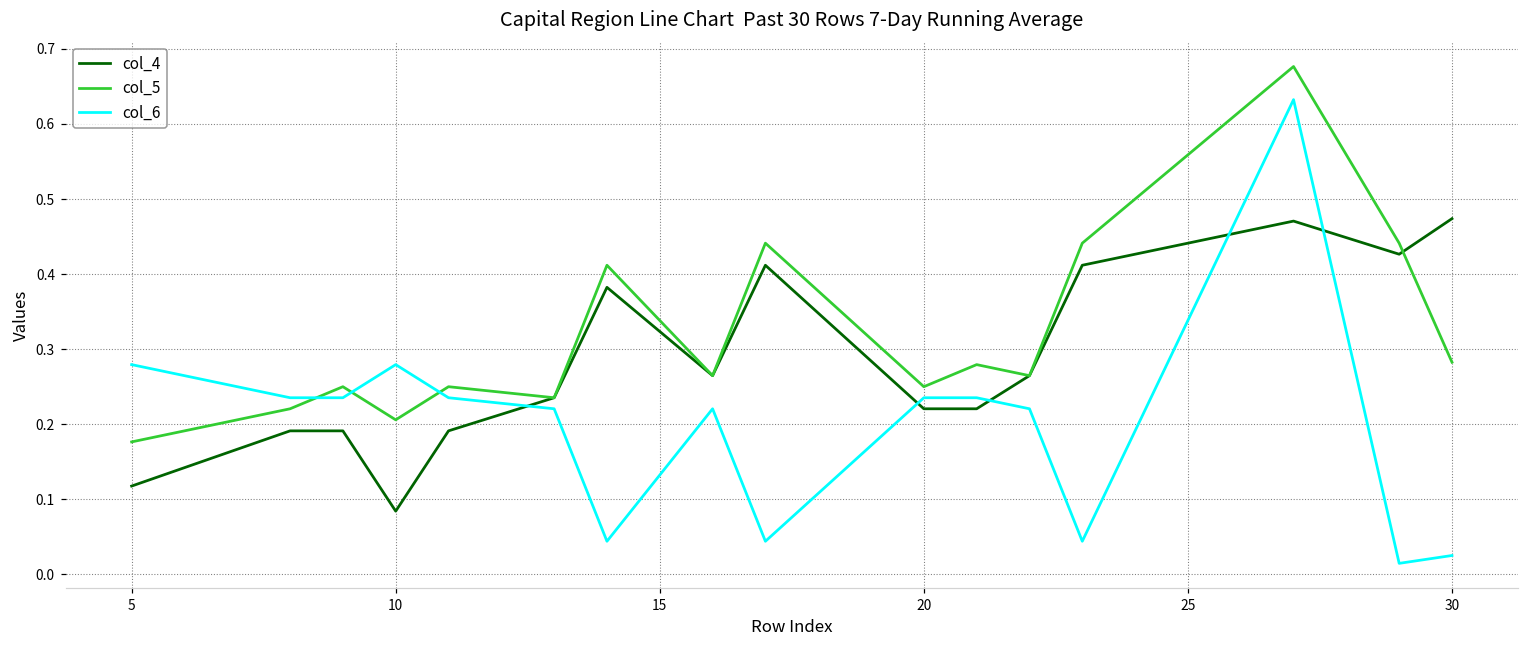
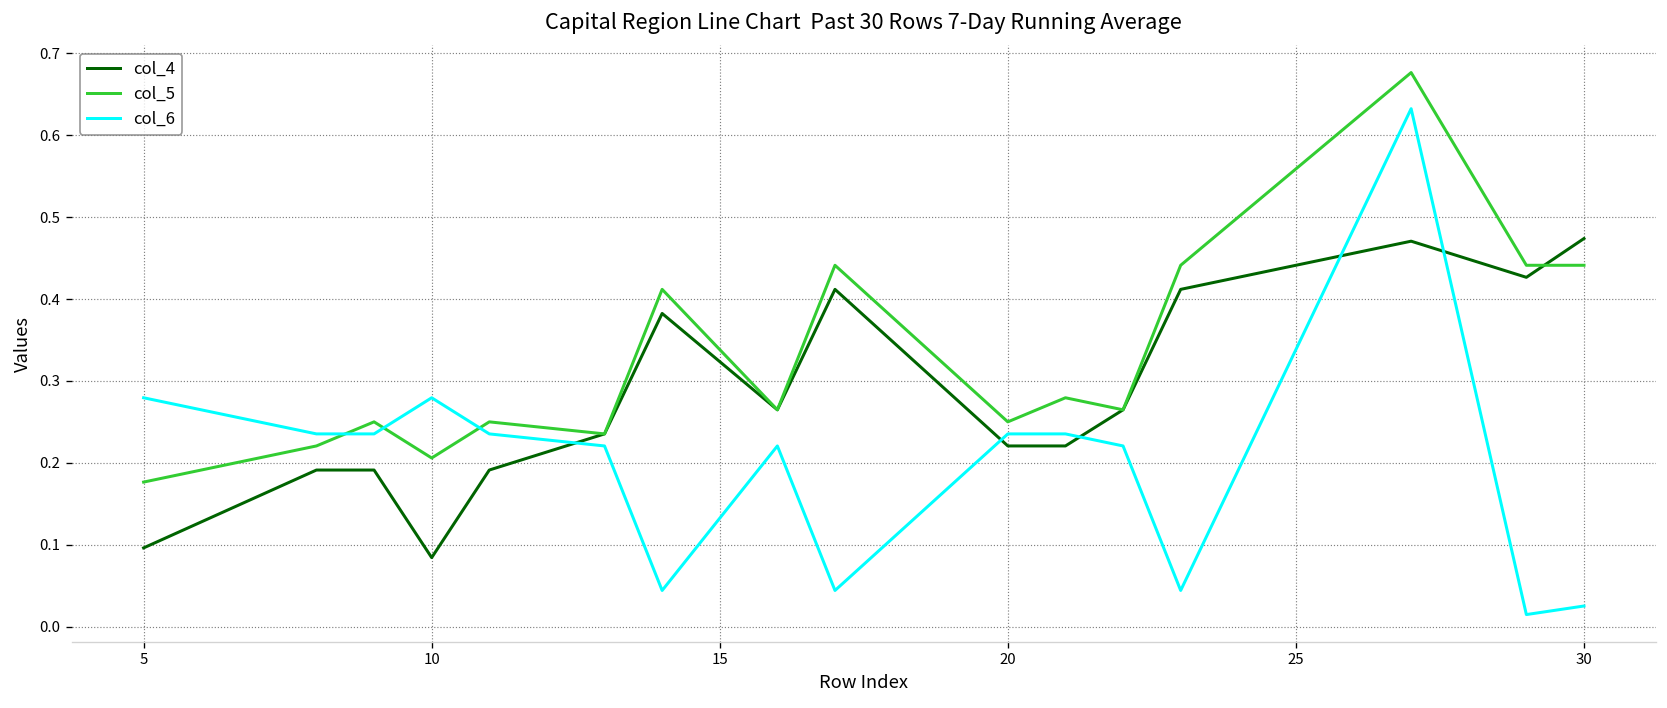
  {
    "col_4": {
-     "5": 0.12,
+     "5": 0.10,
      "10": 0.08,
      "20": 0.22,
      "30": 0.47
    },
    "col_5": {
      "5": 0.18,
      "10": 0.21,
      "20": 0.25,
-     "30": 0.28
+     "30": 0.44
    },
    "col_6": {
      "5": 0.28,
      "10": 0.28,
      "20": 0.24,
      "30": 0.03
    }
  }
